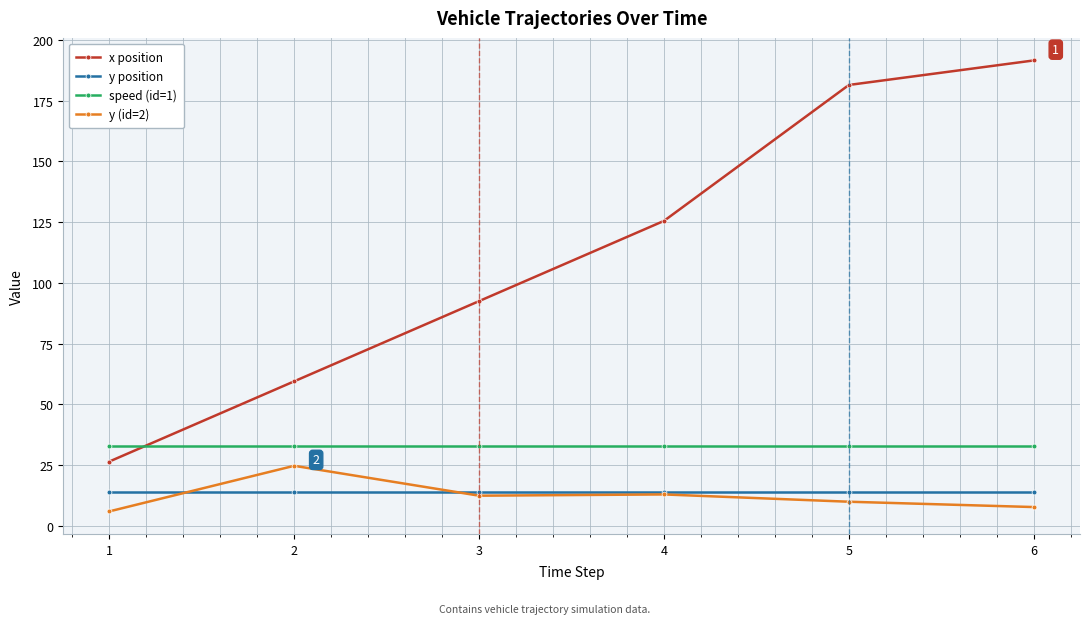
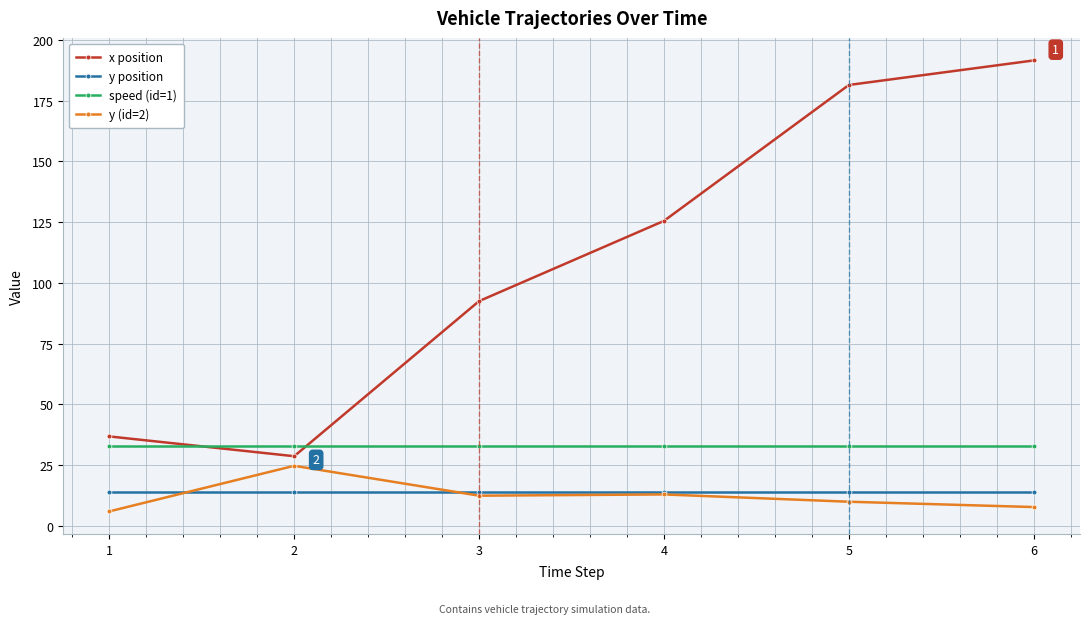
  {
    "x position": {
-     "1": 26,
-     "2": 59,
+     "1": 37,
+     "2": 29,
      "3": 92,
      "4": 125,
      "5": 181
    },
    "y position": {
      "1": 14,
      "2": 14,
      "3": 14,
      "5": 14,
      "6": 14
    },
    "speed (id=1)": {
      "1": 33,
      "2": 33,
      "3": 33,
      "4": 33,
      "5": 33,
      "6": 33
    },
    "y (id=2)": {
      "1": 6,
      "3": 12,
      "5": 10,
      "6": 8
    }
  }
